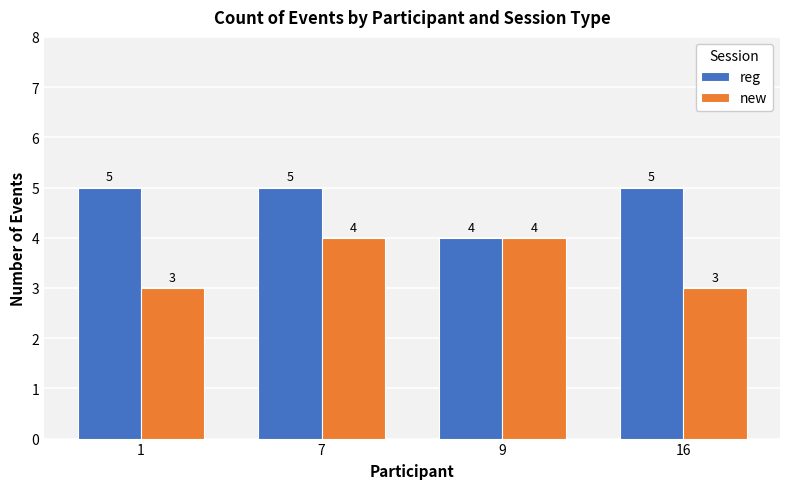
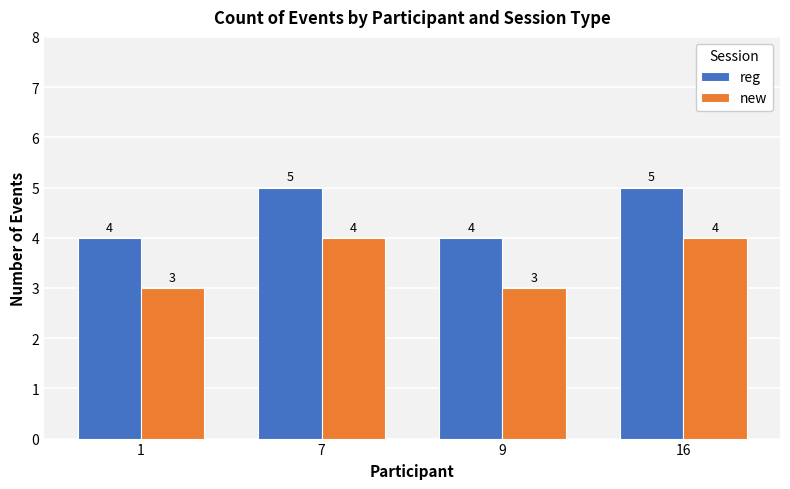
  {
    "reg": {
-     "1": 5,
+     "1": 4,
      "7": 5,
      "9": 4,
      "16": 5
    },
    "new": {
      "1": 3,
      "7": 4,
-     "9": 4,
-     "16": 3
+     "9": 3,
+     "16": 4
    }
  }
